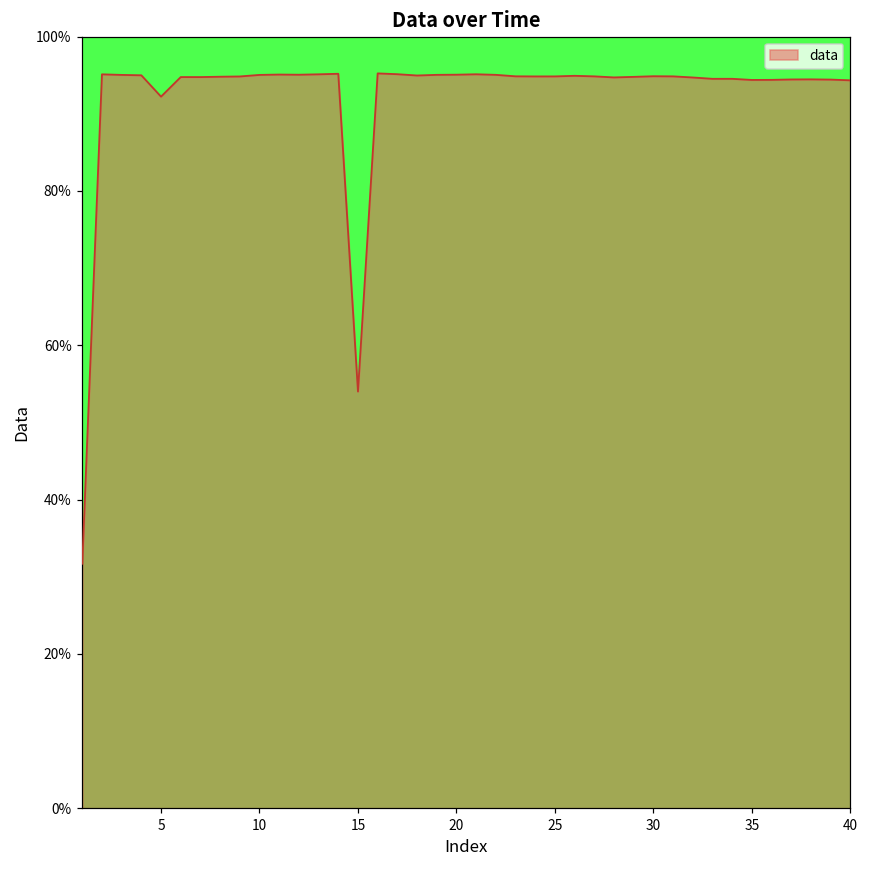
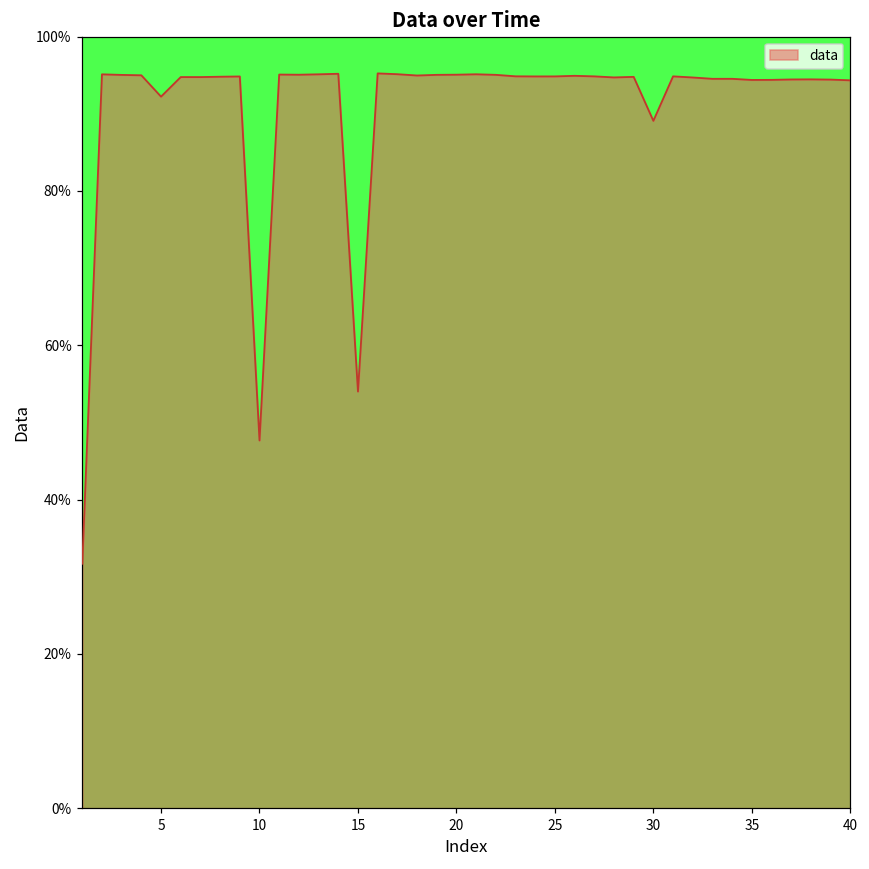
  {
    "5": "92%",
-   "10": "95%",
+   "10": "48%",
    "15": "54%",
    "20": "95%",
    "25": "95%",
-   "30": "95%",
+   "30": "89%",
    "35": "94%",
    "40": "94%"
  }
